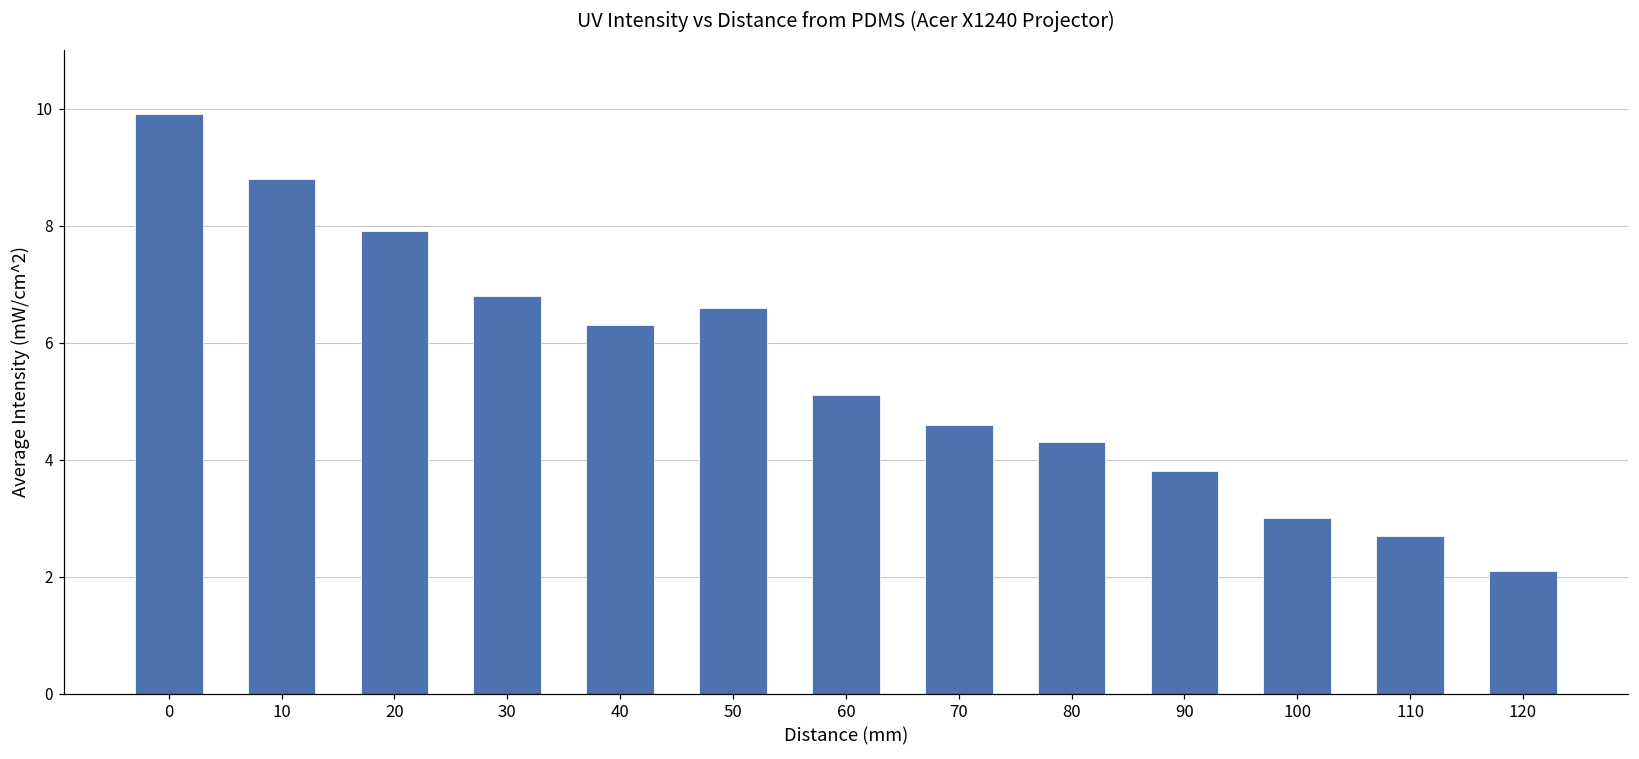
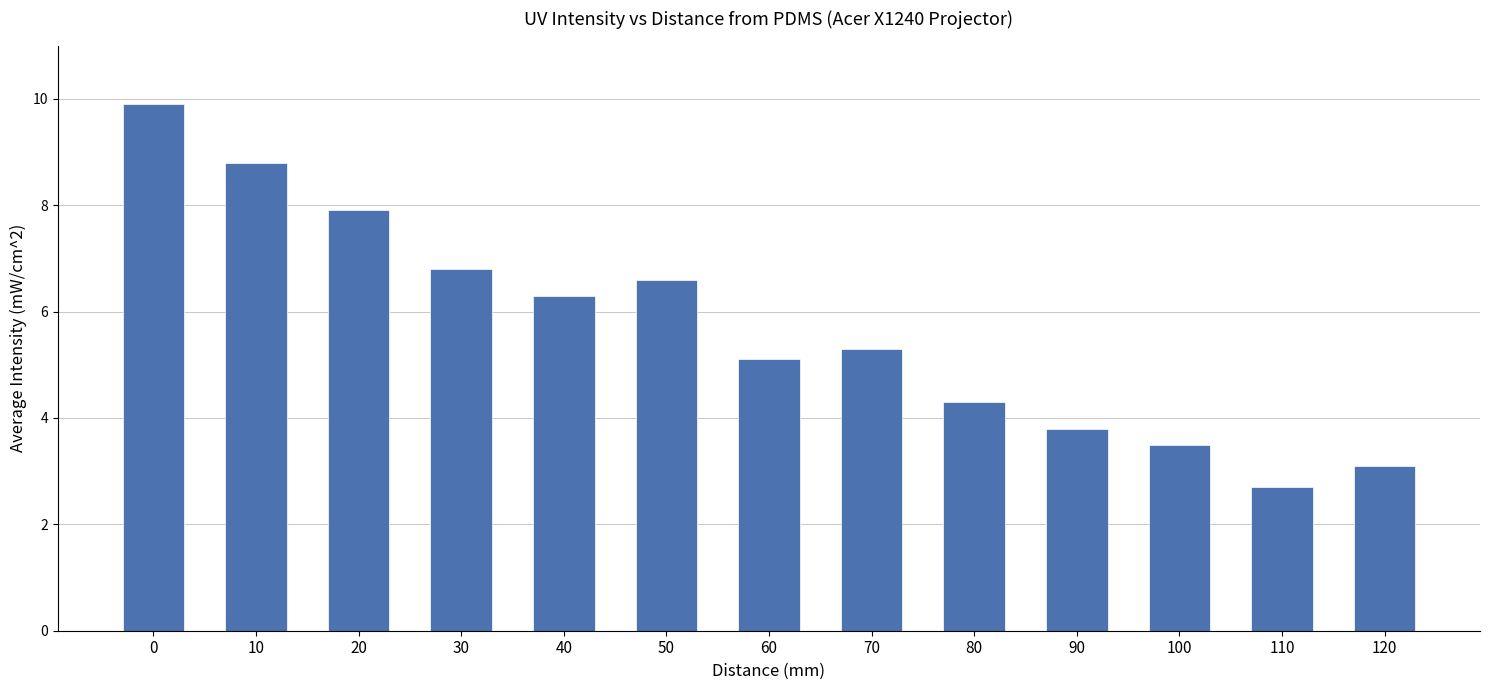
  {
    "0": 9.9,
    "10": 8.8,
    "20": 7.9,
    "30": 6.8,
    "40": 6.3,
    "50": 6.6,
    "60": 5.1,
-   "70": 4.6,
+   "70": 5.3,
    "80": 4.3,
    "90": 3.8,
-   "100": 3.0,
+   "100": 3.5,
    "110": 2.7,
-   "120": 2.1
+   "120": 3.1
  }
